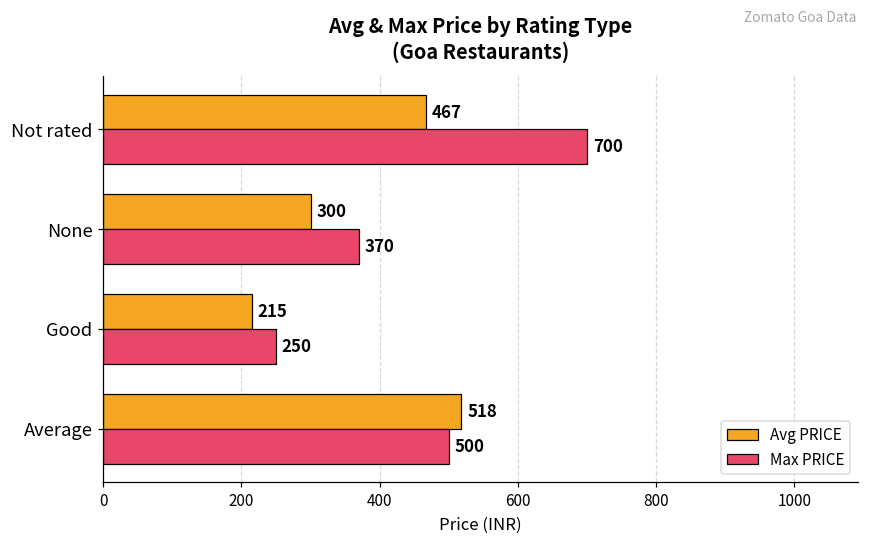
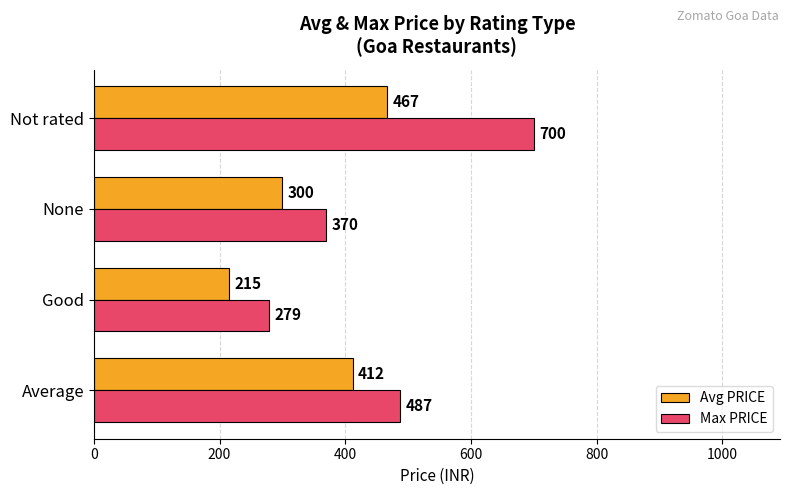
  {
    "Avg PRICE": {
      "Not rated": 467,
      "None": 300,
      "Good": 215,
-     "Average": 518
+     "Average": 412
    },
    "Max PRICE": {
      "Not rated": 700,
      "None": 370,
-     "Good": 250,
-     "Average": 500
+     "Good": 279,
+     "Average": 487
    }
  }
